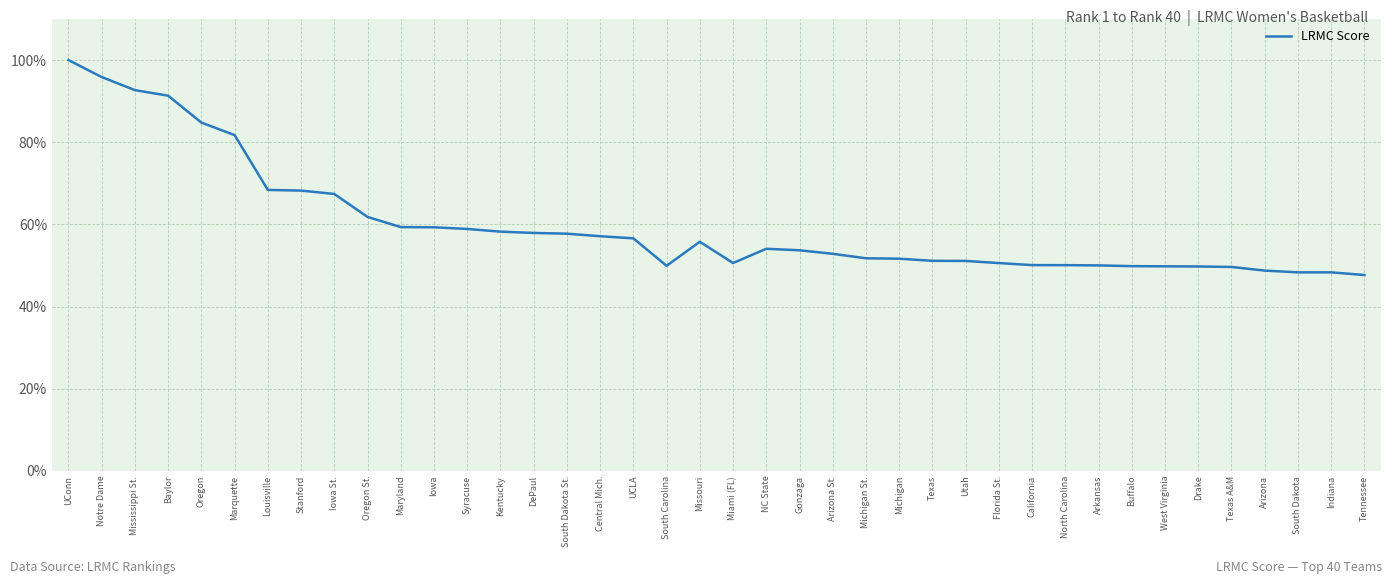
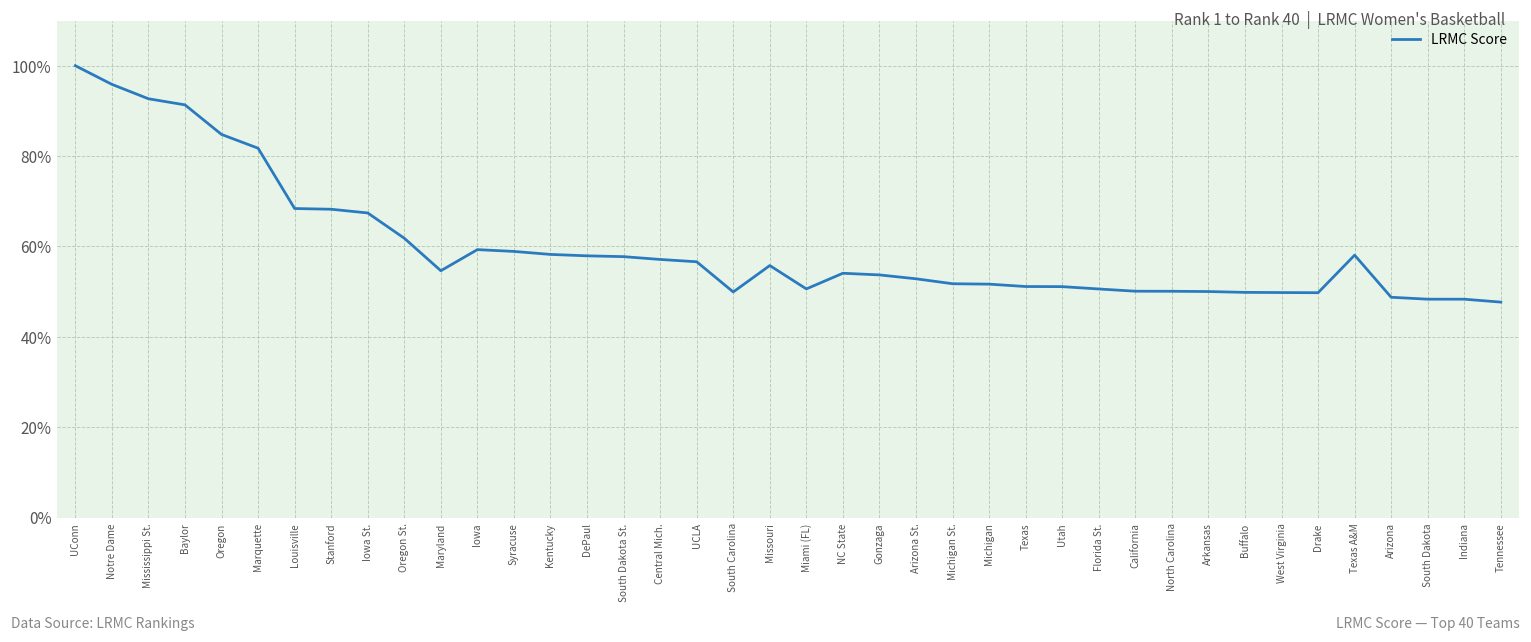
  {
    "UConn": "100%",
    "Notre Dame": "96%",
    "Mississippi St.": "93%",
    "Baylor": "91%",
    "Oregon": "85%",
    "Marquette": "82%",
    "Louisville": "68%",
    "Stanford": "68%",
    "Iowa St.": "67%",
    "Oregon St.": "62%",
-   "Maryland": "59%",
+   "Maryland": "55%",
    "Iowa": "59%",
    "Syracuse": "59%",
    "Kentucky": "58%",
    "DePaul": "58%",
    "South Dakota St.": "58%",
    "Central Mich.": "57%",
    "UCLA": "57%",
    "South Carolina": "50%",
    "Missouri": "56%",
    "Miami (FL)": "51%",
    "NC State": "54%",
    "Gonzaga": "54%",
    "Arizona St.": "53%",
    "Michigan St.": "52%",
    "Michigan": "52%",
    "Texas": "51%",
    "Utah": "51%",
    "Florida St.": "51%",
    "California": "50%",
    "North Carolina": "50%",
    "Arkansas": "50%",
    "Buffalo": "50%",
    "West Virginia": "50%",
    "Drake": "50%",
-   "Texas A&M": "50%",
+   "Texas A&M": "58%",
    "Arizona": "49%",
    "South Dakota": "48%",
    "Indiana": "48%",
    "Tennessee": "48%"
  }
